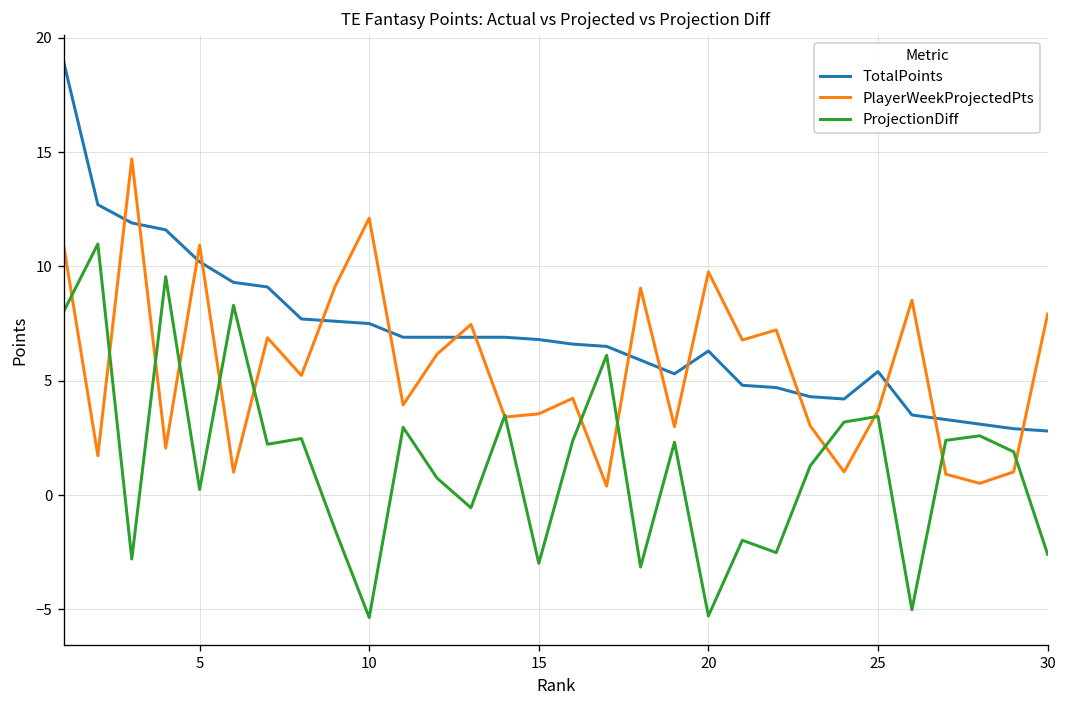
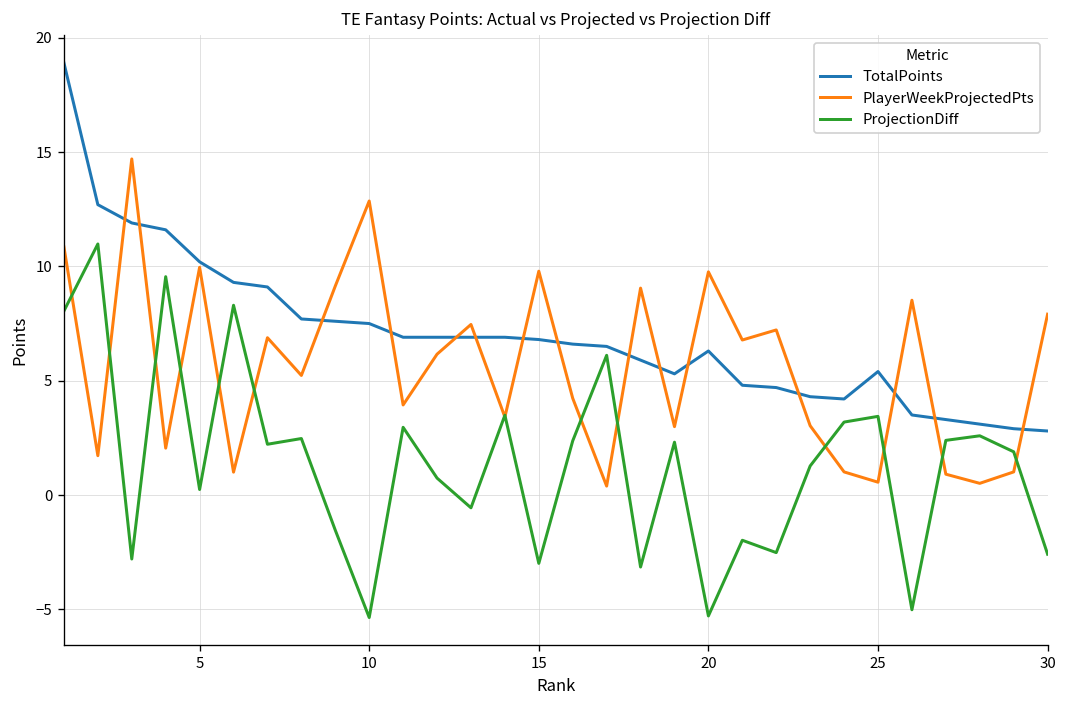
  {
    "TotalPoints": {
      "5": 10.2,
      "10": 7.5,
      "15": 6.8,
      "20": 6.3,
      "25": 5.4,
      "30": 2.8
    },
    "PlayerWeekProjectedPts": {
-     "5": 10.9,
-     "10": 12.1,
-     "15": 3.6,
+     "5": 10.0,
+     "10": 12.9,
+     "15": 9.8,
      "20": 9.8,
-     "25": 3.7,
+     "25": 0.6,
      "30": 7.9
    },
    "ProjectionDiff": {
      "5": 0.2,
      "10": -5.4,
      "15": -3.0,
      "20": -5.3,
      "25": 3.4,
      "30": -2.6
    }
  }
